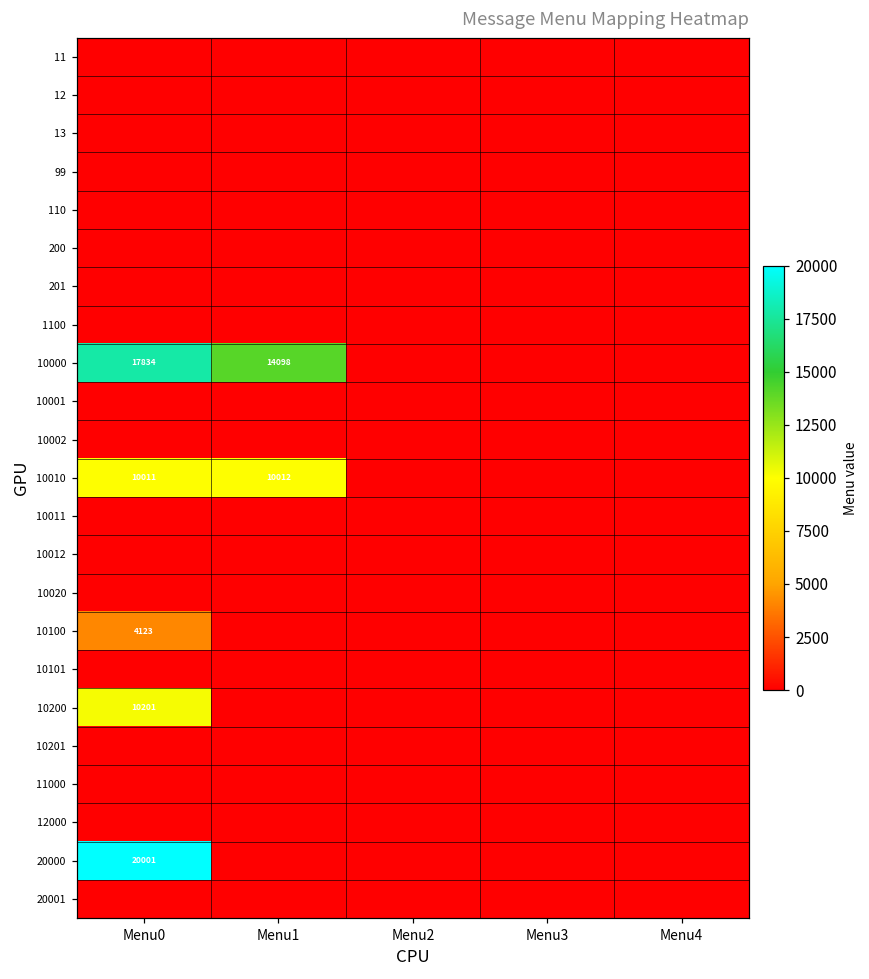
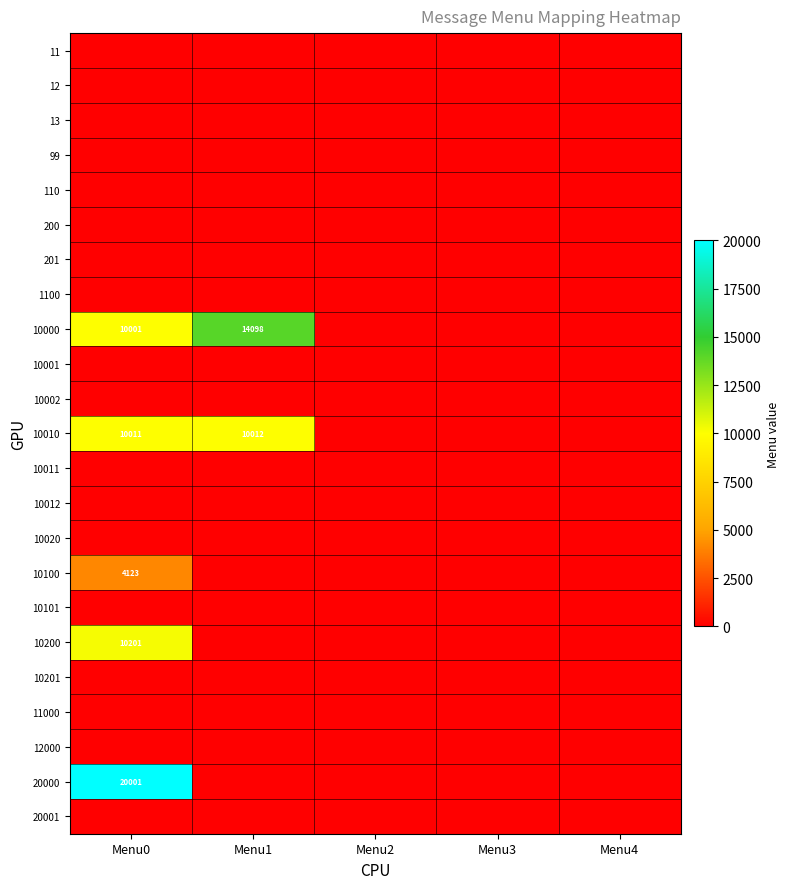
  {
    "10000": {
-     "Menu0": 17834,
+     "Menu0": 10001,
      "Menu1": 14098
    },
    "10010": {
      "Menu0": 10011,
      "Menu1": 10012
    },
    "10100": {
      "Menu0": 4123
    },
    "10200": {
      "Menu0": 10201
    },
    "20000": {
      "Menu0": 20001
    }
  }
